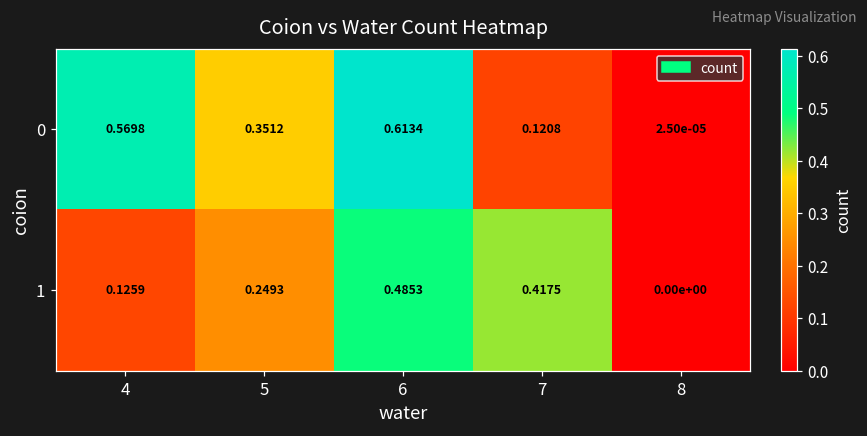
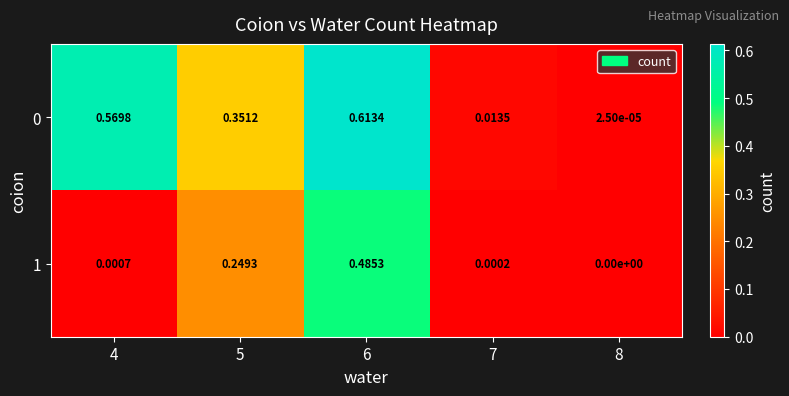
  {
    "0": {
      "4": "0.5698",
      "5": "0.3512",
      "6": "0.6134",
-     "7": "0.1208",
+     "7": "0.0135",
      "8": "2.50e-05"
    },
    "1": {
-     "4": "0.1259",
+     "4": "0.0007",
      "5": "0.2493",
      "6": "0.4853",
-     "7": "0.4175",
+     "7": "0.0002",
      "8": "0.00e+00"
    }
  }
